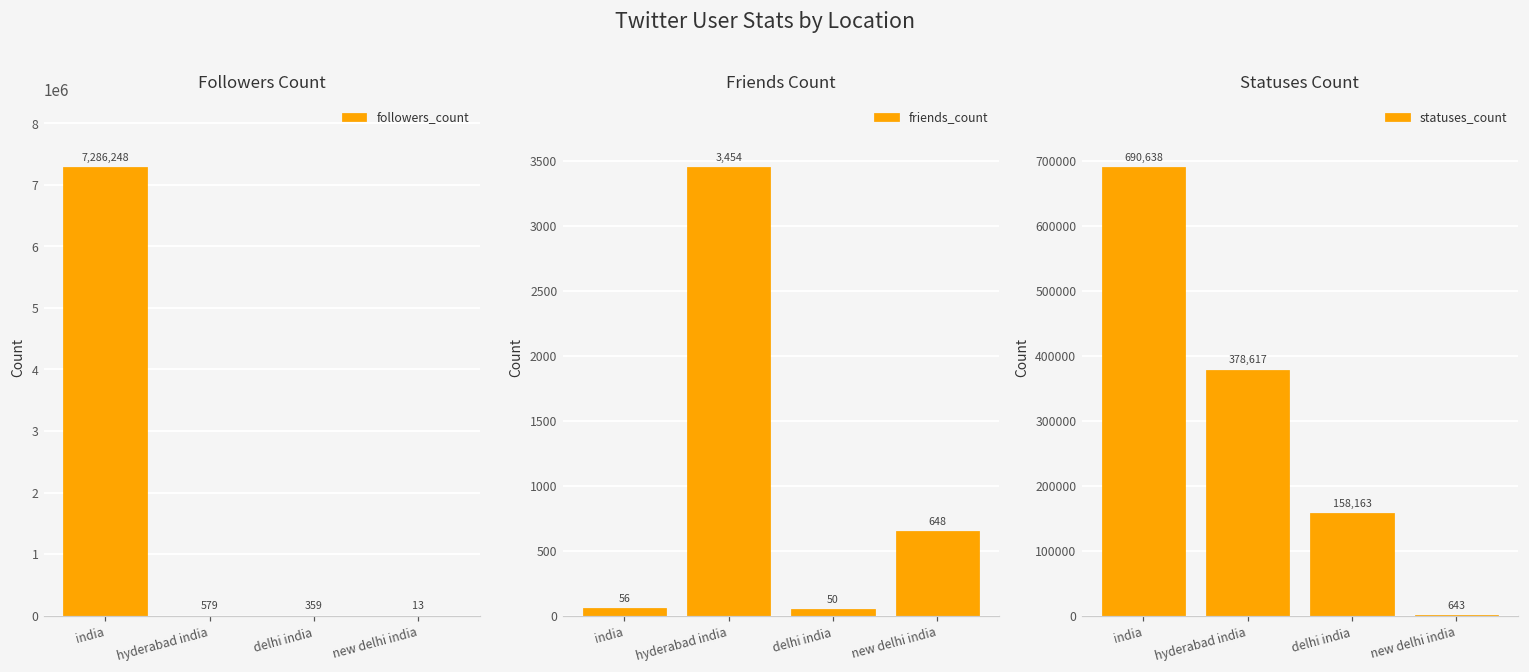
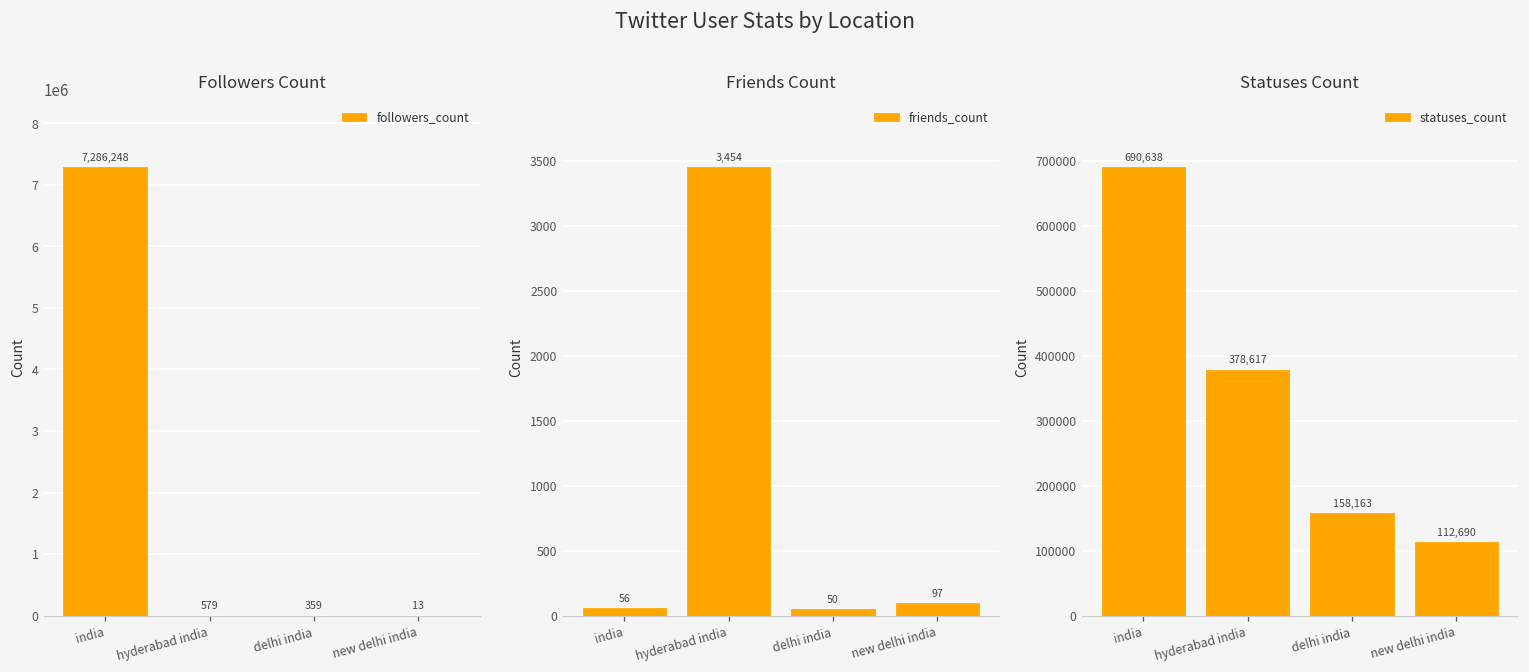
  {
    "Followers Count": {
      "india": "7,286,248",
      "hyderabad india": "579",
      "delhi india": "359",
      "new delhi india": "13"
    },
    "Friends Count": {
      "india": "56",
      "hyderabad india": "3,454",
      "delhi india": "50",
-     "new delhi india": "648"
+     "new delhi india": "97"
    },
    "Statuses Count": {
      "india": "690,638",
      "hyderabad india": "378,617",
      "delhi india": "158,163",
-     "new delhi india": "643"
+     "new delhi india": "112,690"
    }
  }
